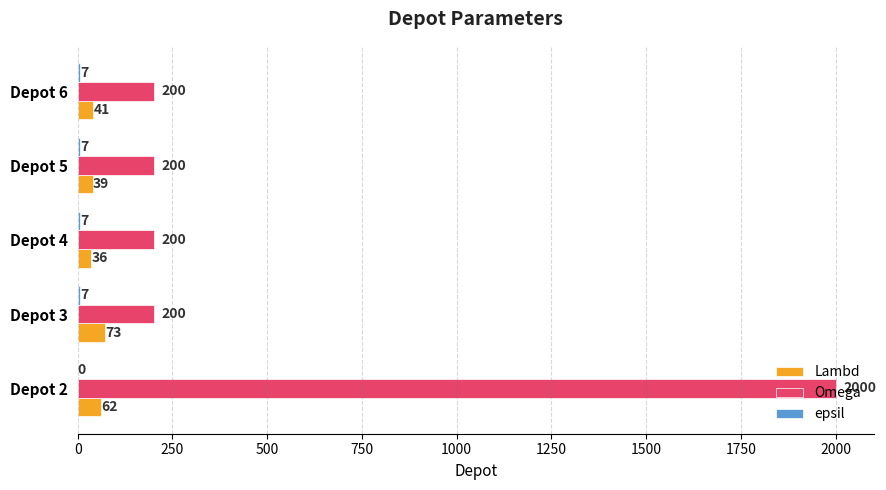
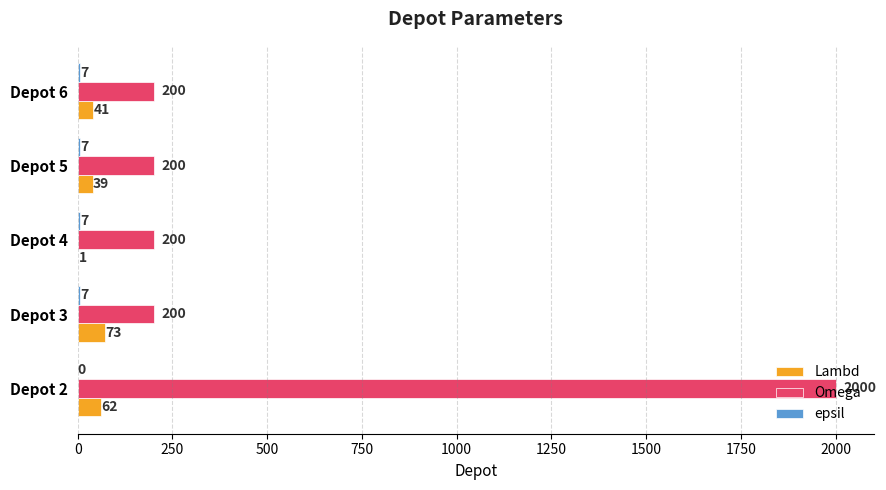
  {
    "Lambd": {
      "Depot 6": 41,
      "Depot 5": 39,
-     "Depot 4": 36,
+     "Depot 4": 1,
      "Depot 3": 73,
      "Depot 2": 62
    },
    "Omega": {
      "Depot 6": 200,
      "Depot 5": 200,
      "Depot 4": 200,
      "Depot 3": 200,
      "Depot 2": 2000
    },
    "epsil": {
      "Depot 6": 7,
      "Depot 5": 7,
      "Depot 4": 7,
      "Depot 3": 7,
      "Depot 2": 0
    }
  }
